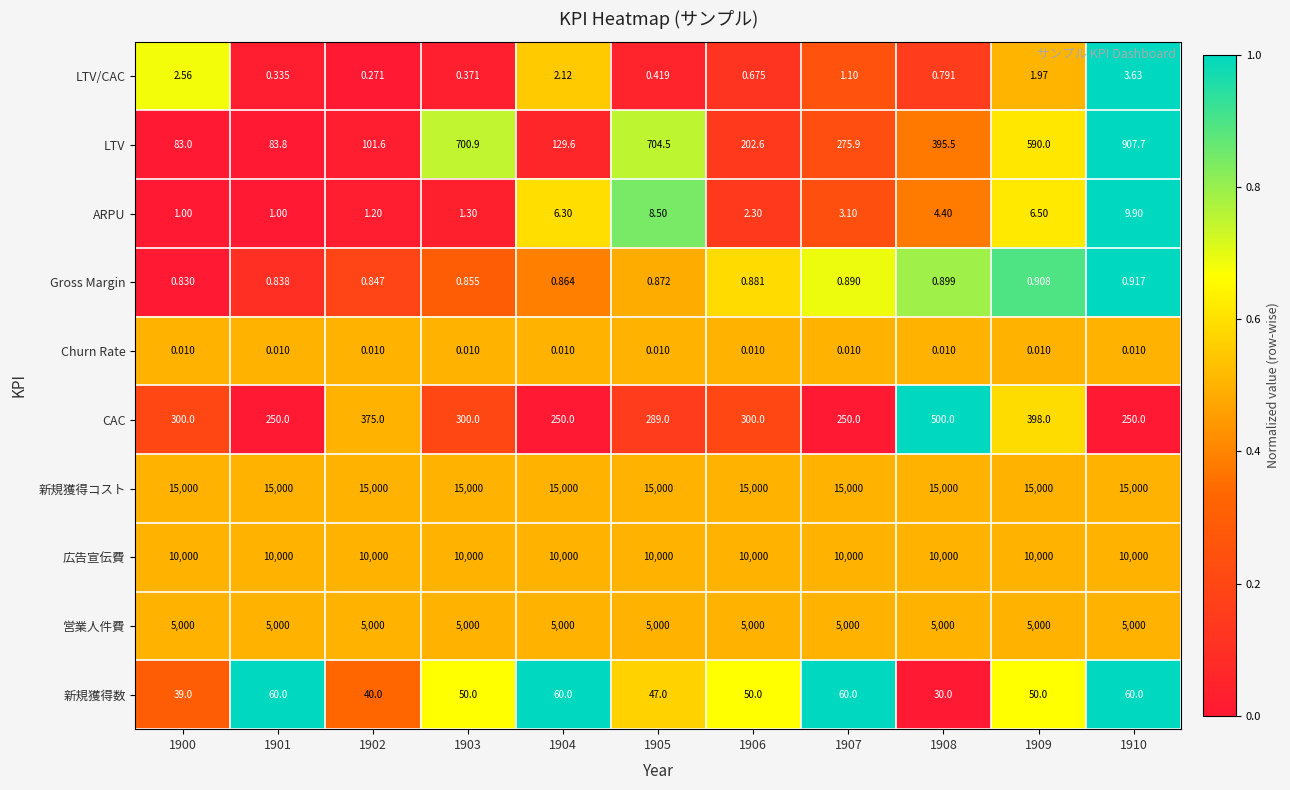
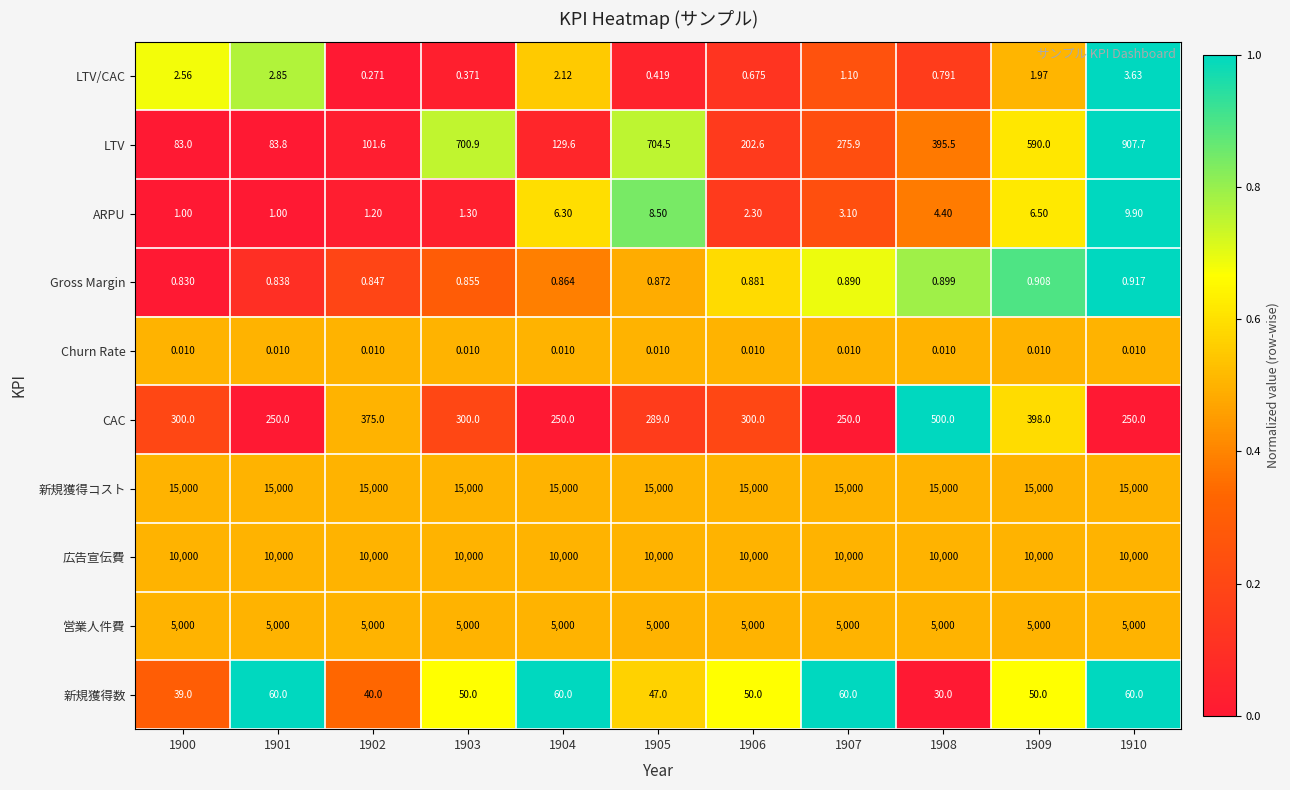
  {
    "LTV/CAC": {
      "1900": "2.56",
-     "1901": "0.335",
+     "1901": "2.85",
      "1902": "0.271",
      "1903": "0.371",
      "1904": "2.12",
      "1905": "0.419",
      "1906": "0.675",
      "1907": "1.10",
      "1908": "0.791",
      "1909": "1.97"
    },
    "LTV": {
      "1900": "83.0",
      "1901": "83.8",
      "1902": "101.6",
      "1903": "700.9",
      "1904": "129.6",
      "1905": "704.5",
      "1906": "202.6",
      "1907": "275.9",
      "1908": "395.5",
      "1909": "590.0",
      "1910": "907.7"
    },
    "ARPU": {
      "1900": "1.00",
      "1901": "1.00",
      "1902": "1.20",
      "1903": "1.30",
      "1904": "6.30",
      "1905": "8.50",
      "1906": "2.30",
      "1907": "3.10",
      "1908": "4.40",
      "1909": "6.50",
      "1910": "9.90"
    },
    "Gross Margin": {
      "1900": "0.830",
      "1901": "0.838",
      "1902": "0.847",
      "1903": "0.855",
      "1904": "0.864",
      "1905": "0.872",
      "1906": "0.881",
      "1907": "0.890",
      "1908": "0.899",
      "1909": "0.908",
      "1910": "0.917"
    },
    "Churn Rate": {
      "1900": "0.010",
      "1901": "0.010",
      "1902": "0.010",
      "1903": "0.010",
      "1904": "0.010",
      "1905": "0.010",
      "1906": "0.010",
      "1907": "0.010",
      "1908": "0.010",
      "1909": "0.010",
      "1910": "0.010"
    },
    "CAC": {
      "1900": "300.0",
      "1901": "250.0",
      "1902": "375.0",
      "1903": "300.0",
      "1904": "250.0",
      "1905": "289.0",
      "1906": "300.0",
      "1907": "250.0",
      "1908": "500.0",
      "1909": "398.0",
      "1910": "250.0"
    },
    "新規獲得コスト": {
      "1900": "15,000",
      "1901": "15,000",
      "1902": "15,000",
      "1903": "15,000",
      "1904": "15,000",
      "1905": "15,000",
      "1906": "15,000",
      "1907": "15,000",
      "1908": "15,000",
      "1909": "15,000",
      "1910": "15,000"
    },
    "広告宣伝費": {
      "1900": "10,000",
      "1901": "10,000",
      "1902": "10,000",
      "1903": "10,000",
      "1904": "10,000",
      "1905": "10,000",
      "1906": "10,000",
      "1907": "10,000",
      "1908": "10,000",
      "1909": "10,000",
      "1910": "10,000"
    },
    "営業人件費": {
      "1900": "5,000",
      "1901": "5,000",
      "1902": "5,000",
      "1903": "5,000",
      "1904": "5,000",
      "1905": "5,000",
      "1906": "5,000",
      "1907": "5,000",
      "1908": "5,000",
      "1909": "5,000",
      "1910": "5,000"
    },
    "新規獲得数": {
      "1900": "39.0",
      "1901": "60.0",
      "1902": "40.0",
      "1903": "50.0",
      "1904": "60.0",
      "1905": "47.0",
      "1906": "50.0",
      "1907": "60.0",
      "1908": "30.0",
      "1909": "50.0",
      "1910": "60.0"
    }
  }
